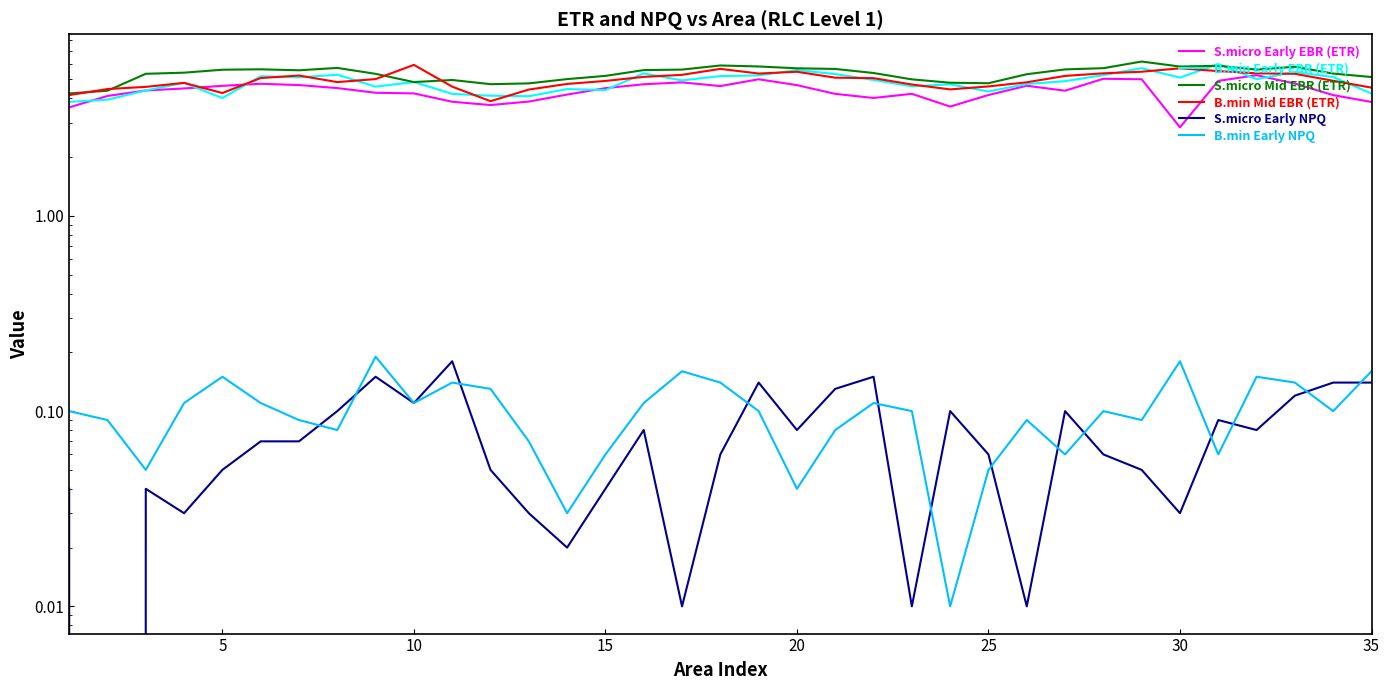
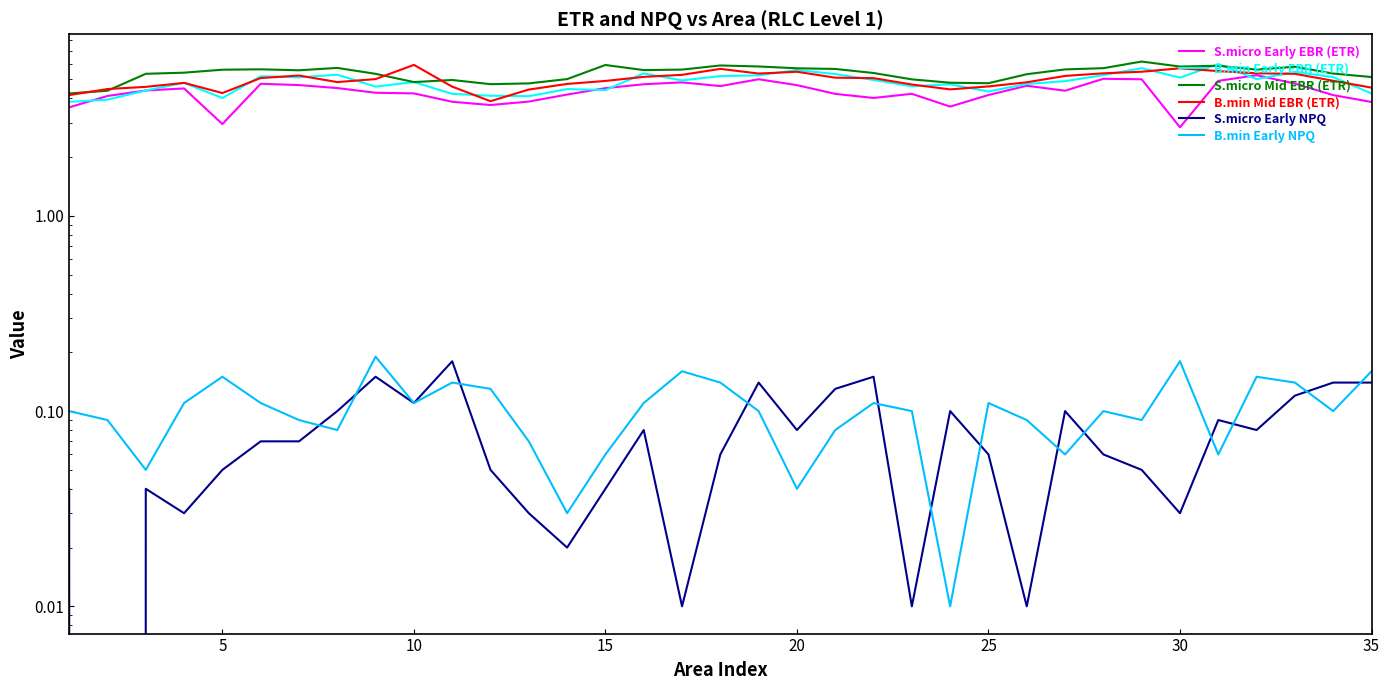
  {
    "S.micro Early EBR (ETR)": {
-     "5": 4.6,
+     "5": 3.0,
      "10": 4.2,
      "20": 4.7,
      "25": 4.2,
      "30": 2.8,
      "35": 3.8
    },
    "B.min Early EBR (ETR)": {
      "5": 4.0,
      "25": 4.3,
      "30": 5.1,
      "35": 4.2
    },
    "S.micro Mid EBR (ETR)": {
      "5": 5.6,
-     "15": 5.2,
+     "15": 5.9,
      "25": 4.8,
      "35": 5.1
    },
    "B.min Mid EBR (ETR)": {
      "5": 4.3,
      "10": 5.9,
      "15": 4.9,
      "25": 4.6,
      "35": 4.5
    },
    "S.micro Early NPQ": {
      "5": 0.05,
      "15": 0.04,
      "20": 0.08,
      "25": 0.06,
      "30": 0.03,
      "35": 0.14
    },
    "B.min Early NPQ": {
      "5": 0.15,
      "15": 0.06,
      "20": 0.04,
-     "25": 0.05,
+     "25": 0.11,
      "30": 0.18,
      "35": 0.16
    }
  }
